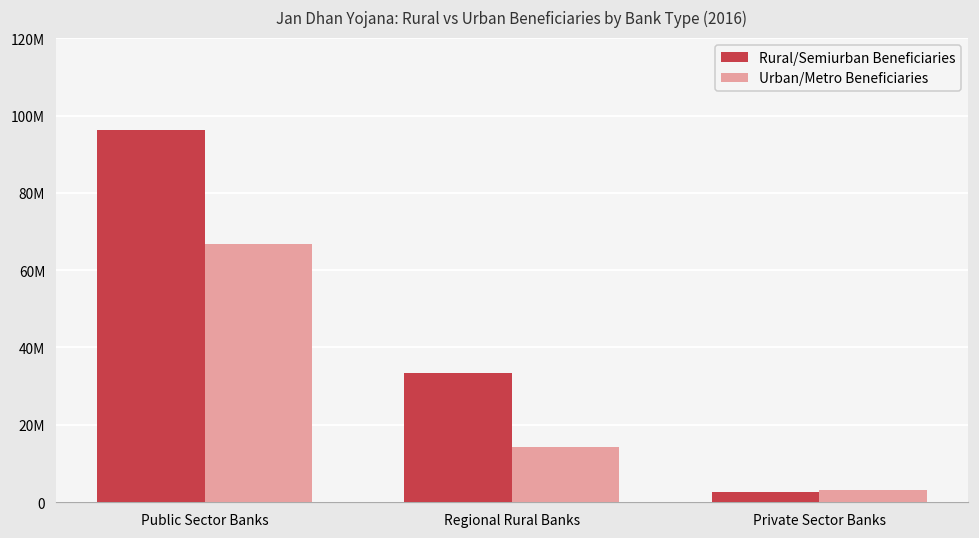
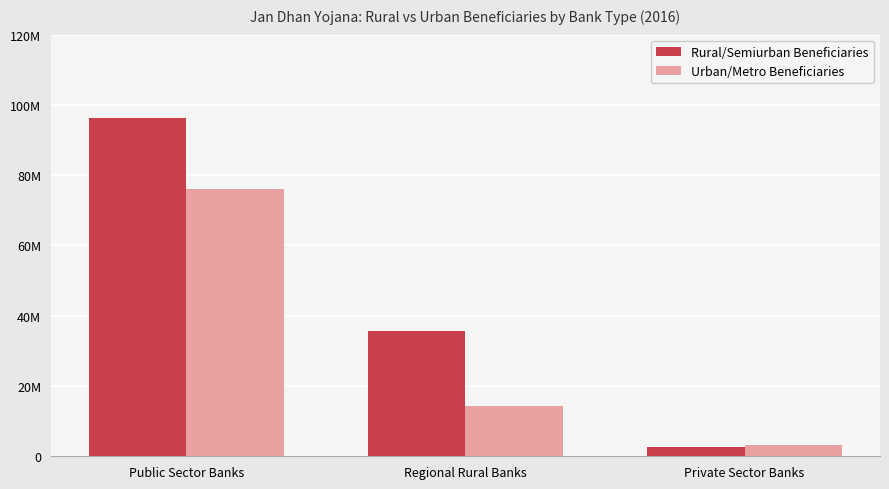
  {
    "Rural/Semiurban Beneficiaries": {
      "Public Sector Banks": 96000000,
-     "Regional Rural Banks": 33000000,
+     "Regional Rural Banks": 36000000,
      "Private Sector Banks": 3000000
    },
    "Urban/Metro Beneficiaries": {
-     "Public Sector Banks": 67000000,
+     "Public Sector Banks": 76000000,
      "Regional Rural Banks": 14000000,
      "Private Sector Banks": 3000000
    }
  }
